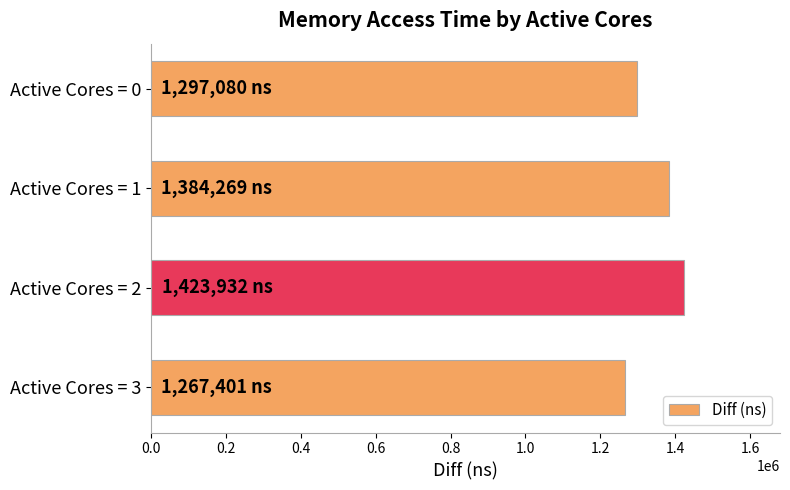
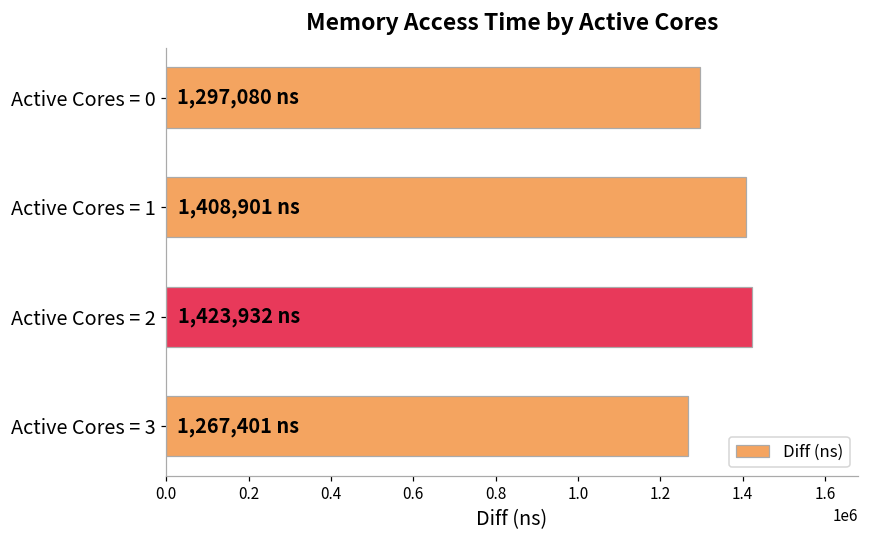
  {
    "Active Cores = 0": "1,297,080",
-   "Active Cores = 1": "1,384,269",
+   "Active Cores = 1": "1,408,901",
    "Active Cores = 2": "1,423,932",
    "Active Cores = 3": "1,267,401"
  }
